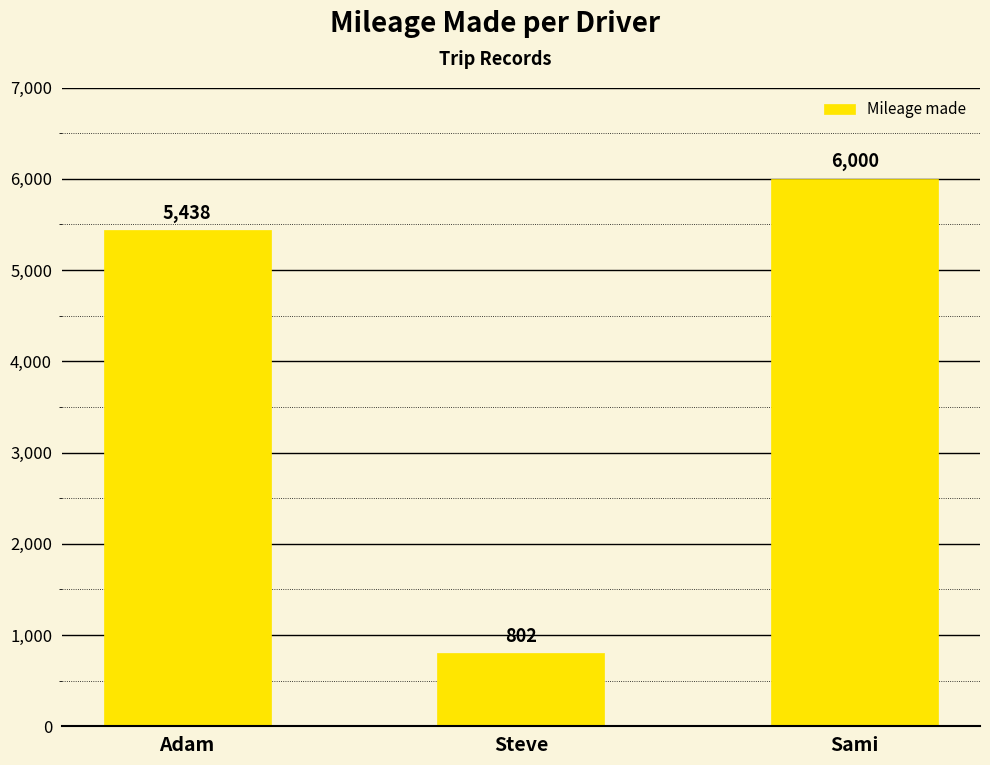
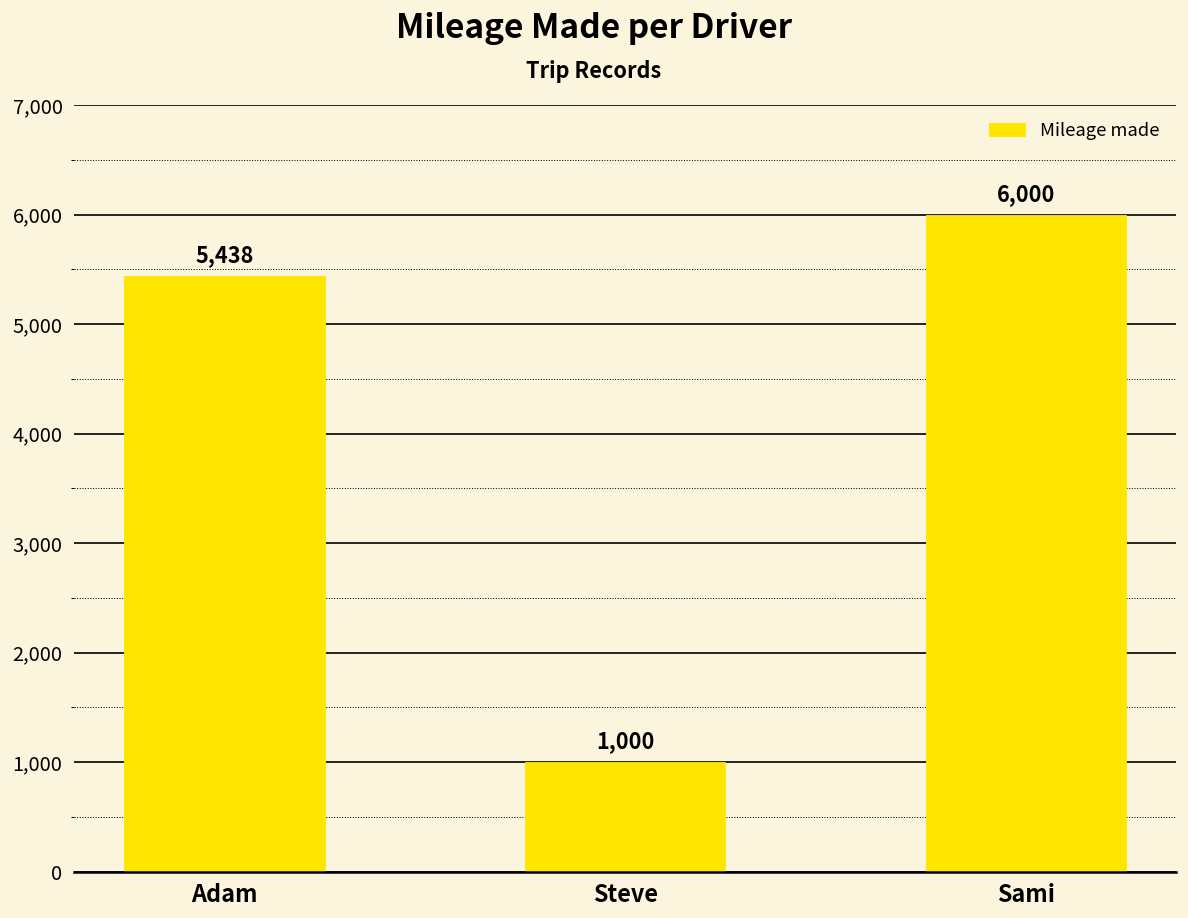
  {
    "Adam": "5,438",
-   "Steve": "802",
+   "Steve": "1,000",
    "Sami": "6,000"
  }
